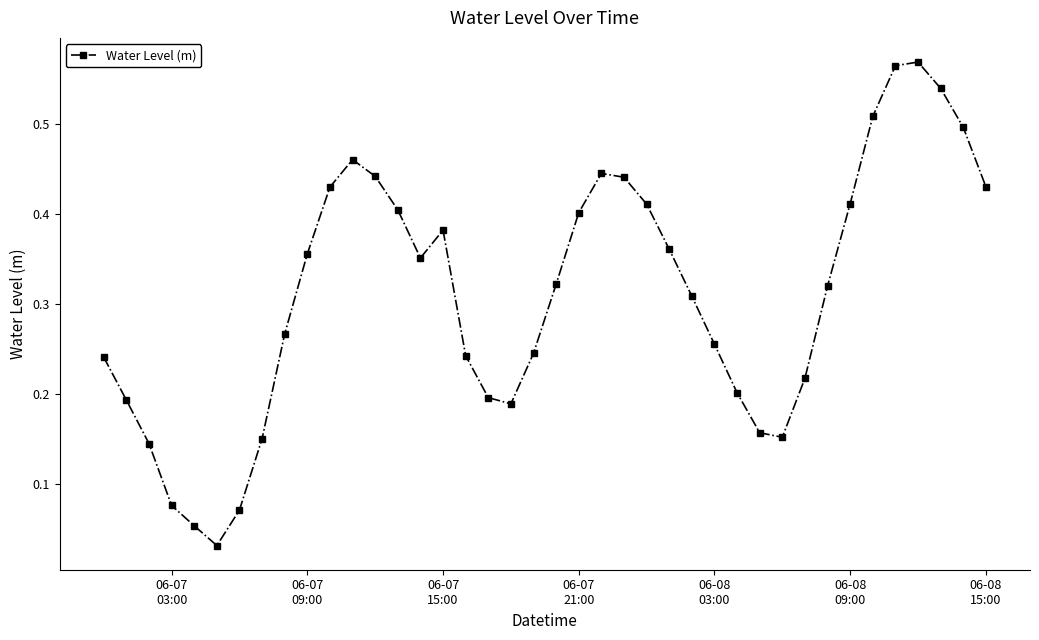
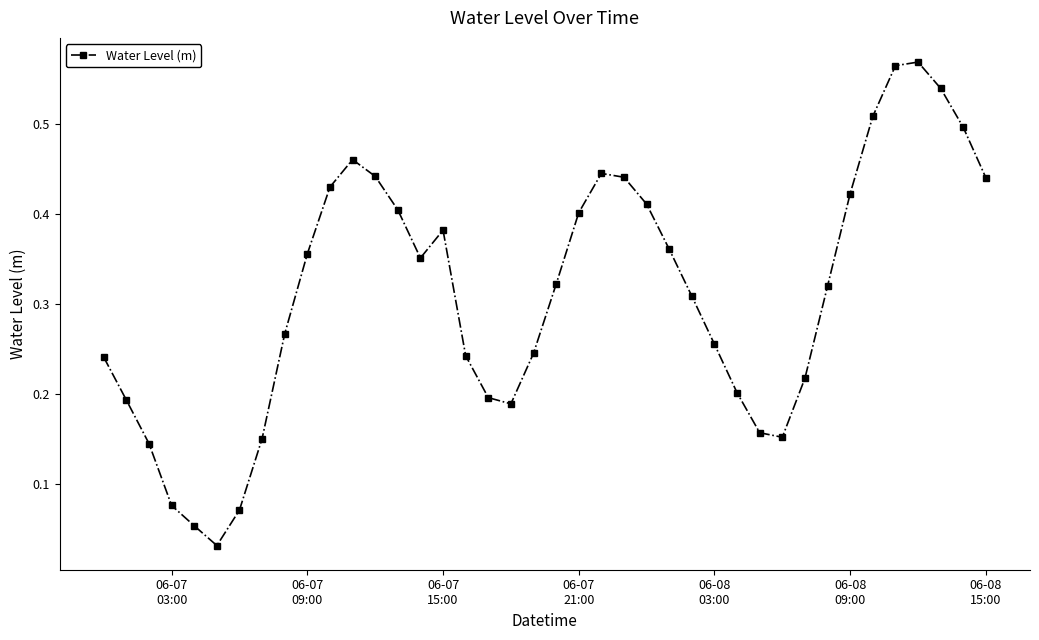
  {
    "06-07 03:00": 0.08,
    "06-07 09:00": 0.36,
    "06-07 15:00": 0.38,
    "06-07 21:00": 0.40,
    "06-08 03:00": 0.26,
-   "06-08 09:00": 0.41,
-   "06-08 15:00": 0.43
+   "06-08 09:00": 0.42,
+   "06-08 15:00": 0.44
  }
